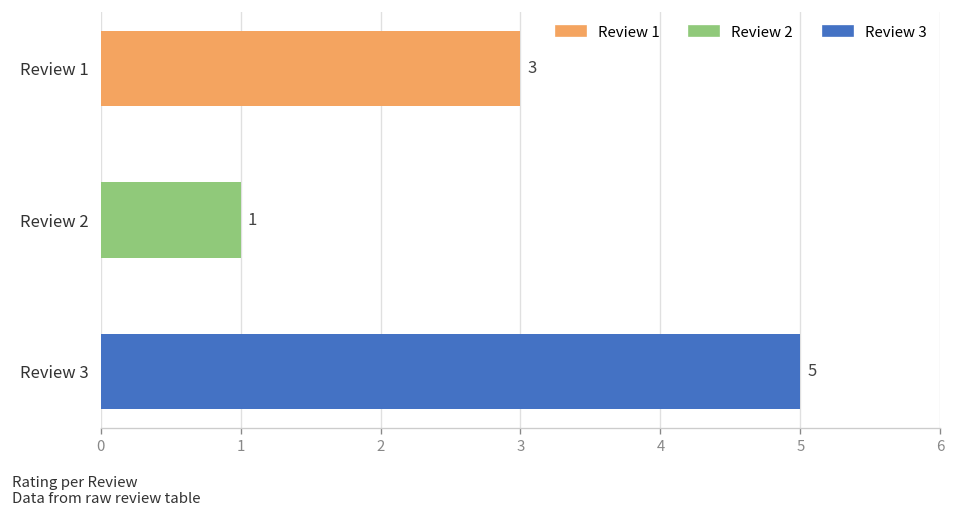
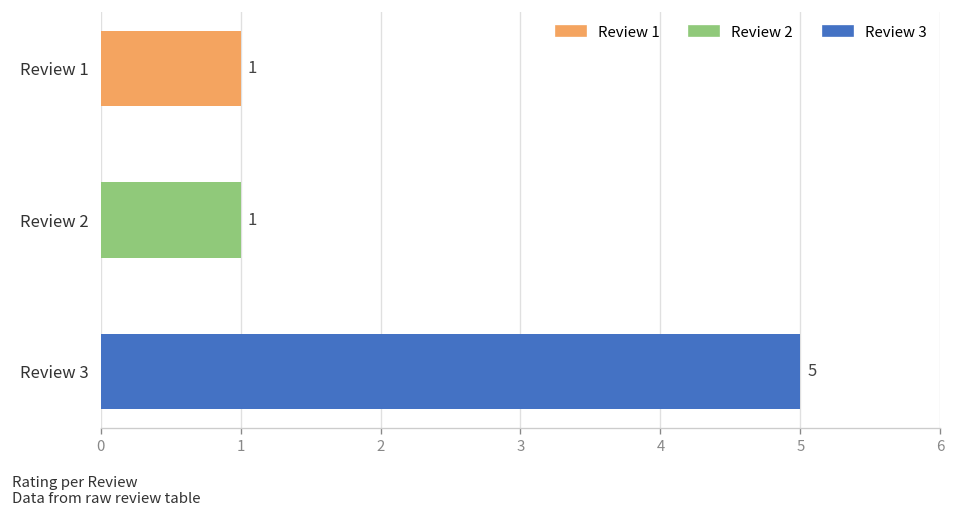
  {
-   "Review 1": 3,
+   "Review 1": 1,
    "Review 2": 1,
    "Review 3": 5
  }
